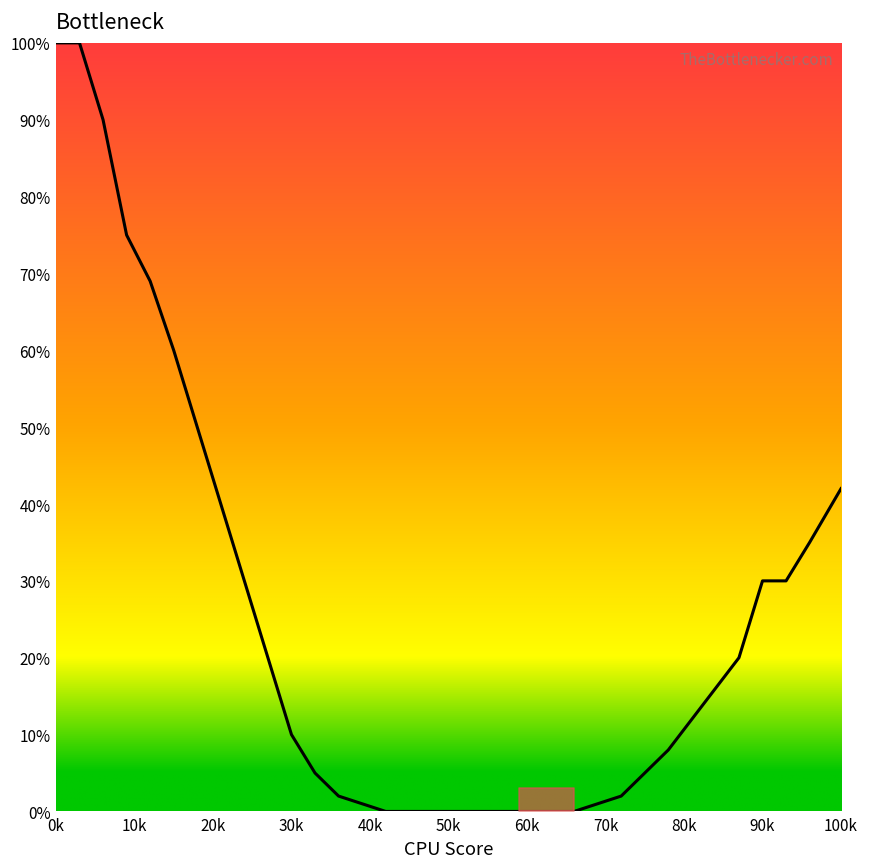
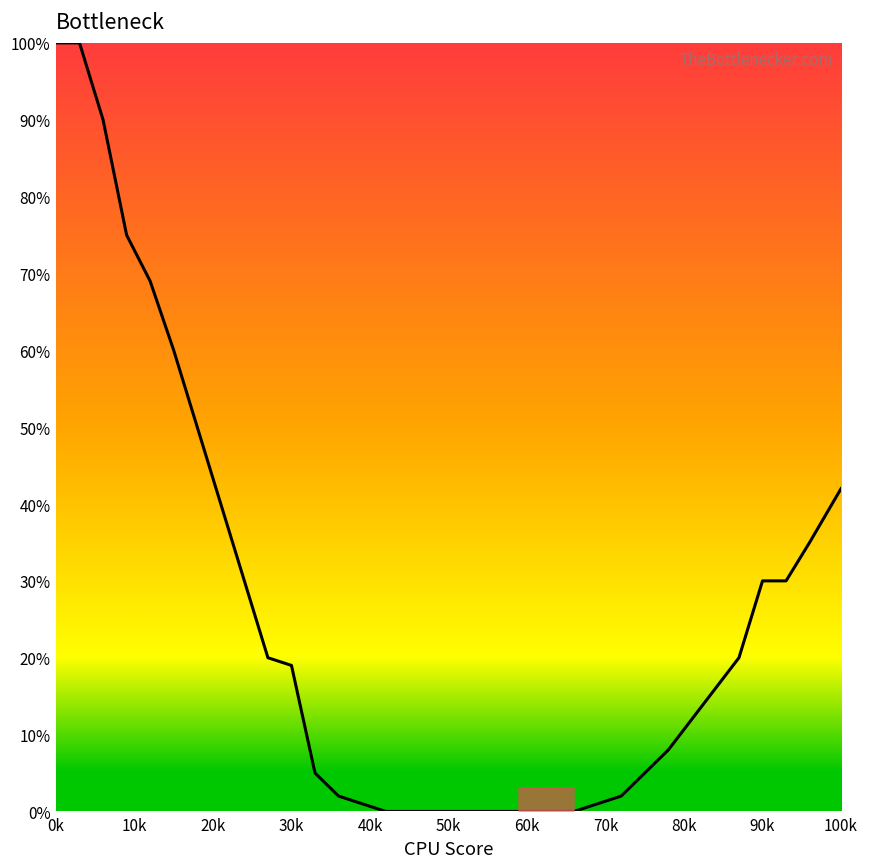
  {
    "0k": "100%",
-   "30k": "10%",
+   "30k": "19%",
    "90k": "30%",
    "100k": "42%"
  }
